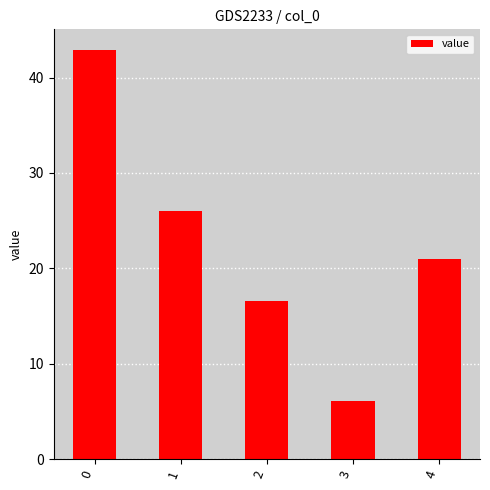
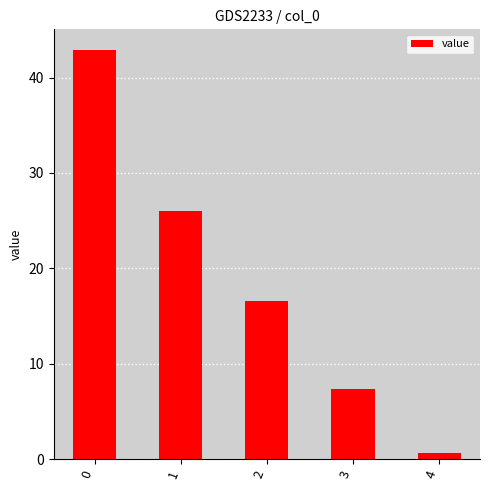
  {
    "0": 43,
    "1": 26,
    "2": 17,
-   "3": 6,
-   "4": 21
+   "3": 7,
+   "4": 1
  }
